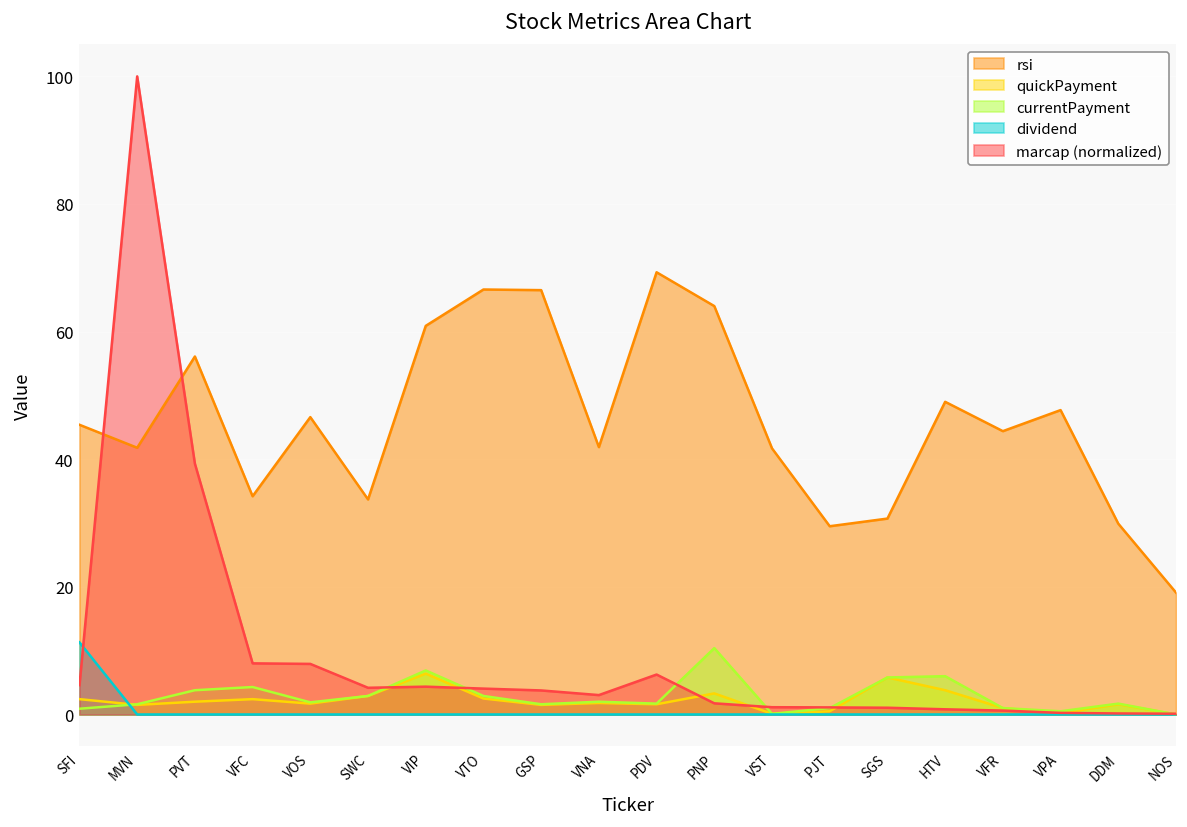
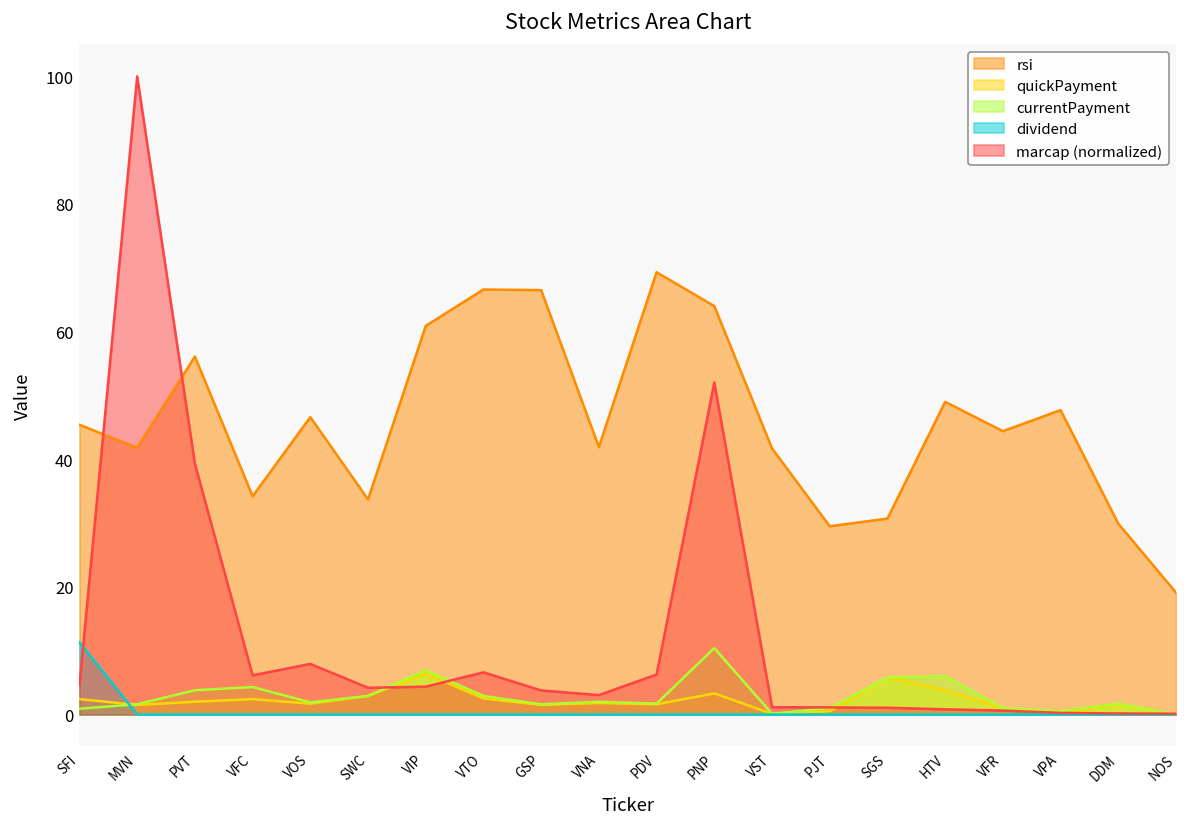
  {
    "currentPayment": {
      "SFI": 1,
      "PVT": 4,
      "VFC": 4,
      "VIP": 7,
      "PNP": 10,
      "HTV": 6
    },
    "dividend": {
      "SFI": 11,
      "MVN": 0,
      "PVT": 0,
      "VFC": 0,
      "VOS": 0,
      "SWC": 0,
      "VIP": 0,
      "VTO": 0,
      "GSP": 0,
      "VNA": 0,
      "PDV": 0,
      "PNP": 0,
      "PJT": 0,
      "SGS": 0,
      "HTV": 0,
      "VFR": 0
    },
    "marcap (normalized)": {
      "SFI": 5,
      "MVN": 100,
      "PVT": 39,
-     "VFC": 8,
+     "VFC": 6,
      "VOS": 8,
      "SWC": 4,
      "VIP": 4,
-     "VTO": 4,
+     "VTO": 7,
      "GSP": 4,
      "VNA": 3,
      "PDV": 6,
-     "PNP": 2,
+     "PNP": 52,
      "VST": 1,
      "SGS": 1,
      "HTV": 1
    }
  }
